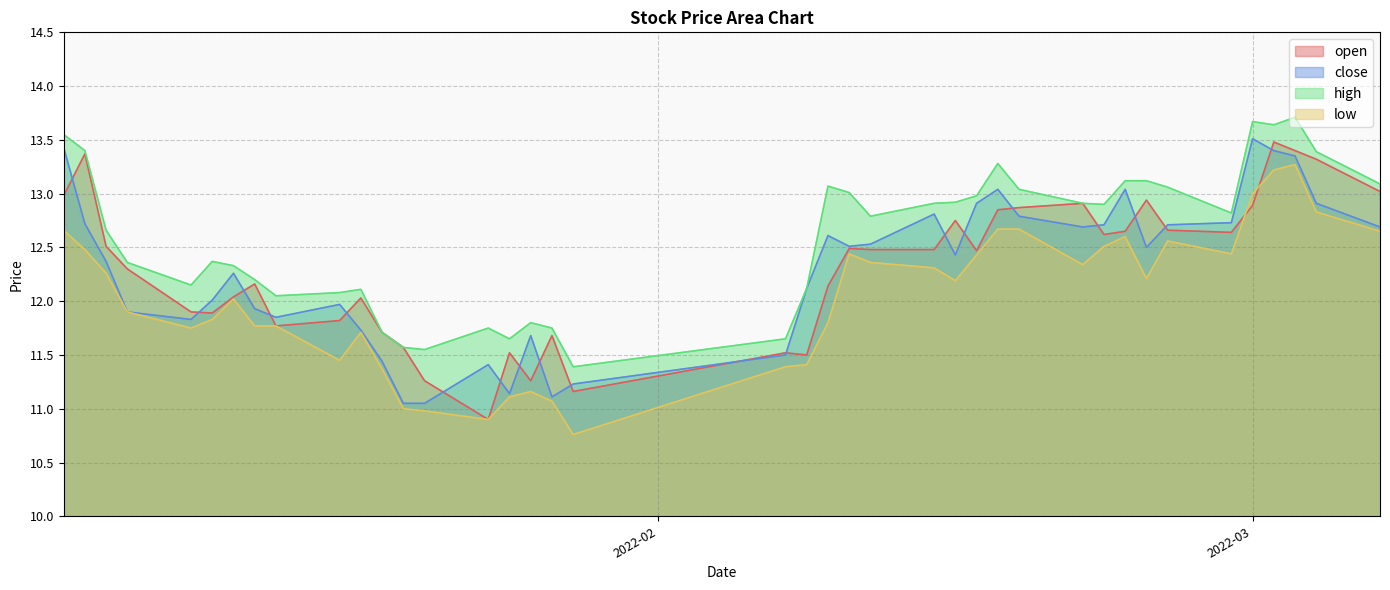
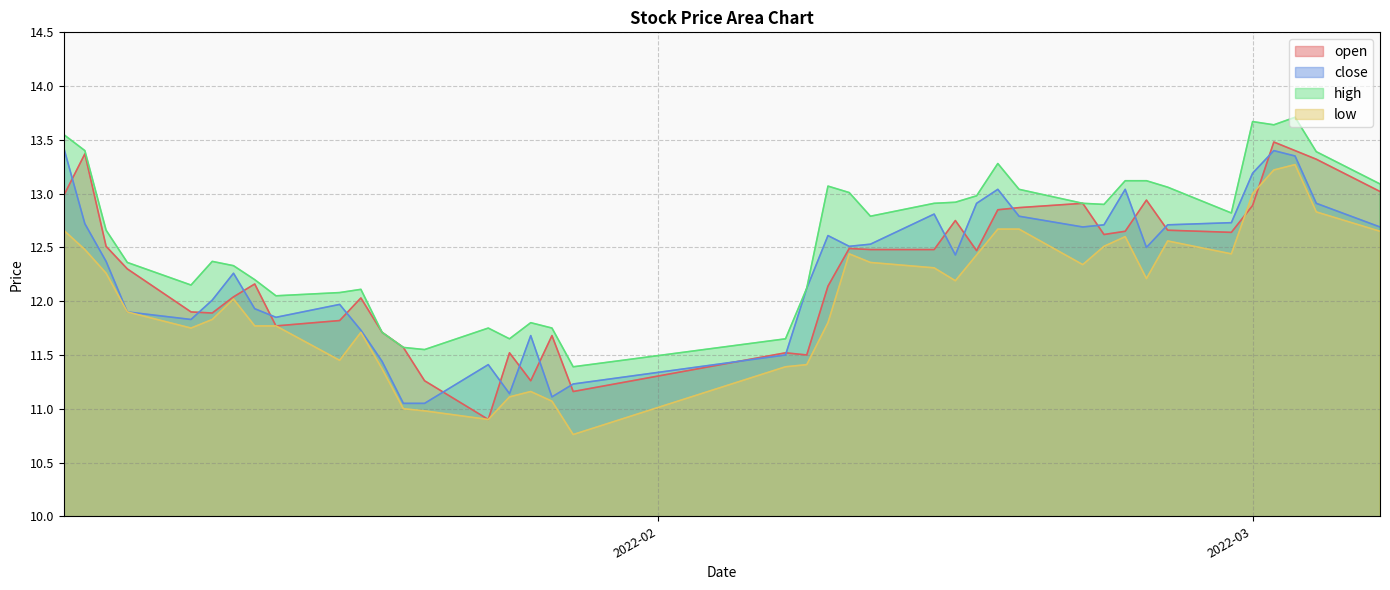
  {
    "open": {
      "2022-03": 12.89
    },
    "close": {
-     "2022-03": 13.51
+     "2022-03": 13.19
    },
    "high": {
      "2022-03": 13.67
    },
    "low": {
      "2022-03": 13.00
    }
  }
